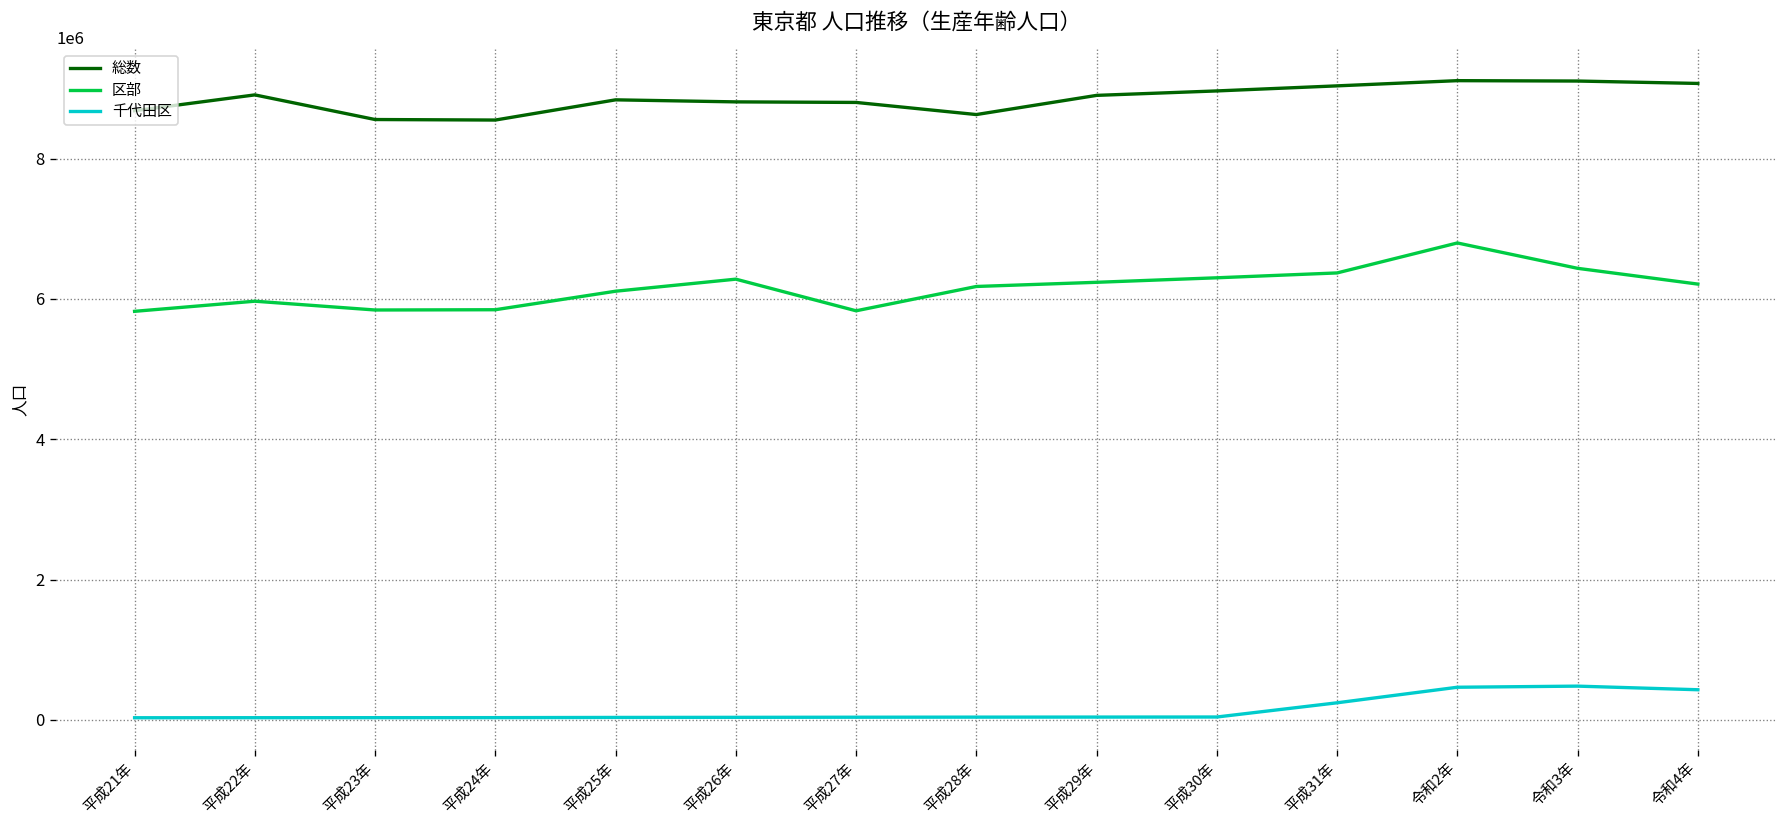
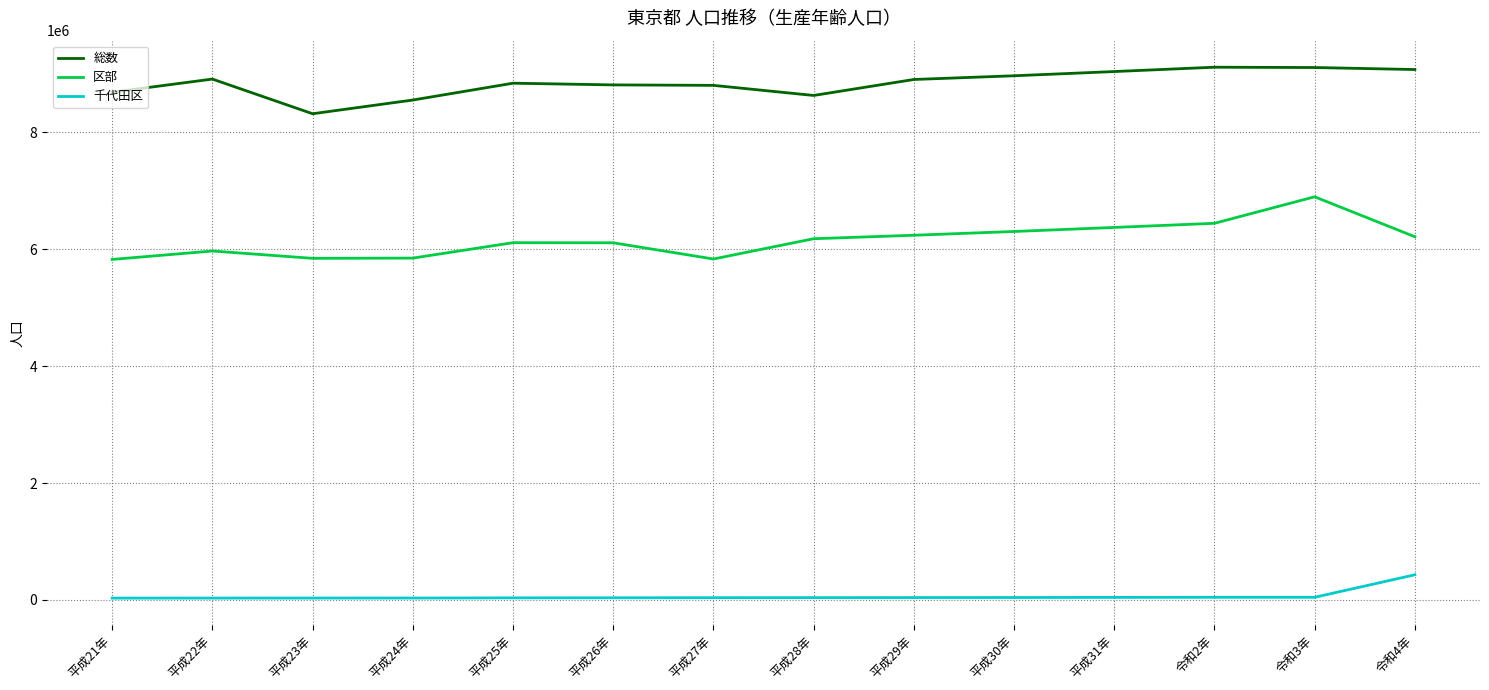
  {
    "総数": {
      "平成22年": 8900000,
-     "平成23年": 8600000,
+     "平成23年": 8300000,
      "平成24年": 8500000,
      "平成25年": 8800000,
      "平成26年": 8800000,
      "平成27年": 8800000,
      "平成28年": 8600000,
      "平成29年": 8900000,
      "平成30年": 9000000,
      "平成31年": 9000000,
      "令和2年": 9100000,
      "令和3年": 9100000,
      "令和4年": 9100000
    },
    "区部": {
      "平成21年": 5800000,
      "平成22年": 6000000,
      "平成23年": 5800000,
      "平成24年": 5800000,
      "平成25年": 6100000,
-     "平成26年": 6300000,
+     "平成26年": 6100000,
      "平成27年": 5800000,
      "平成28年": 6200000,
      "平成29年": 6200000,
      "平成30年": 6300000,
      "平成31年": 6400000,
-     "令和2年": 6800000,
-     "令和3年": 6400000,
+     "令和2年": 6400000,
+     "令和3年": 6900000,
      "令和4年": 6200000
    },
    "千代田区": {
      "平成21年": 0,
      "平成22年": 0,
      "平成23年": 0,
      "平成24年": 0,
      "平成25年": 0,
      "平成26年": 0,
      "平成27年": 0,
      "平成28年": 0,
      "平成29年": 0,
      "平成30年": 0,
-     "平成31年": 200000,
-     "令和2年": 500000,
-     "令和3年": 500000,
+     "平成31年": 0,
+     "令和2年": 0,
+     "令和3年": 0,
      "令和4年": 400000
    }
  }
